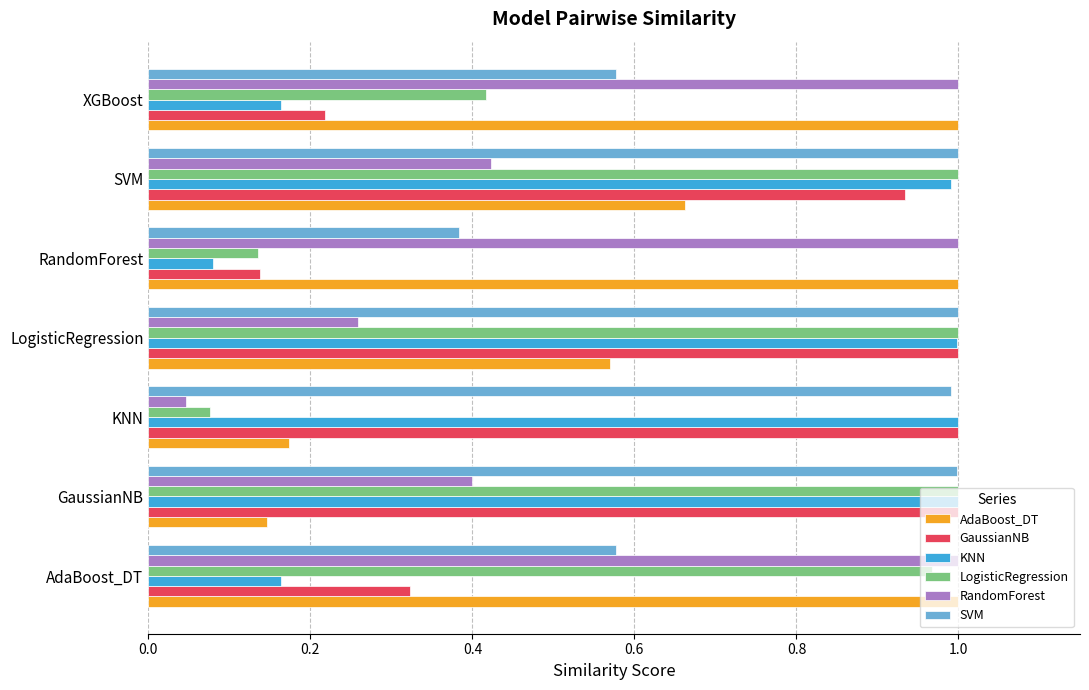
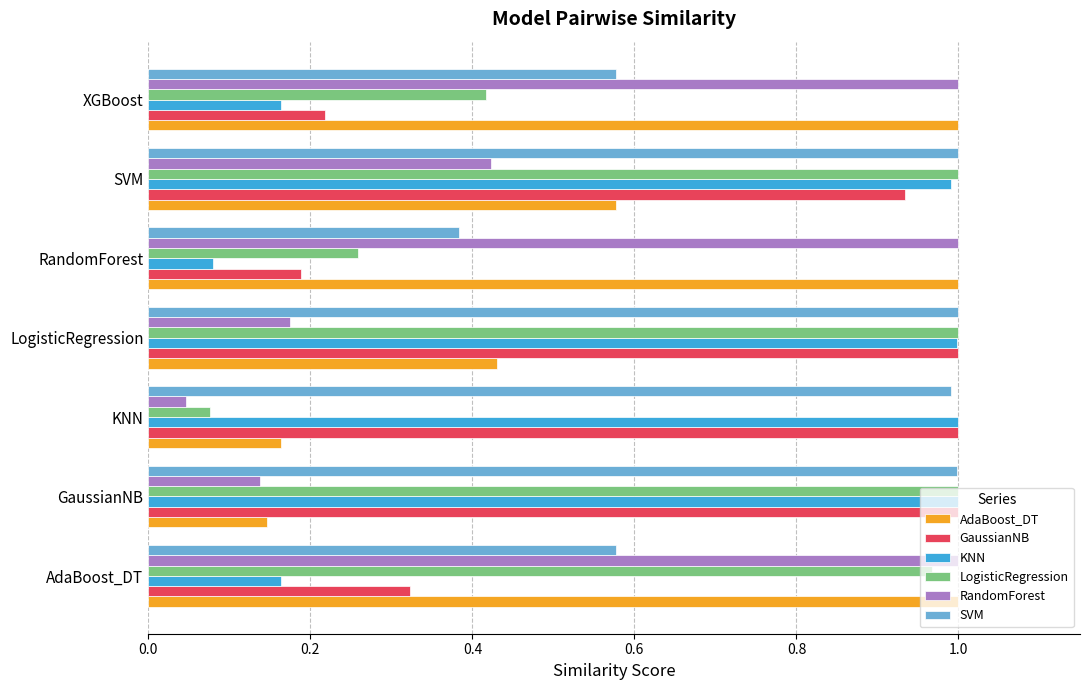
  {
    "AdaBoost_DT": {
      "XGBoost": 1.00,
-     "SVM": 0.66,
+     "SVM": 0.58,
      "RandomForest": 1.00,
-     "LogisticRegression": 0.57,
-     "KNN": 0.17,
+     "LogisticRegression": 0.43,
+     "KNN": 0.16,
      "GaussianNB": 0.15
    },
    "GaussianNB": {
      "XGBoost": 0.22,
      "SVM": 0.93,
-     "RandomForest": 0.14,
+     "RandomForest": 0.19,
      "LogisticRegression": 1.00,
      "KNN": 1.00,
      "AdaBoost_DT": 0.32
    },
    "LogisticRegression": {
      "XGBoost": 0.42,
      "SVM": 1.00,
-     "RandomForest": 0.14,
+     "RandomForest": 0.26,
      "LogisticRegression": 1.00,
      "KNN": 0.08
    },
    "RandomForest": {
      "XGBoost": 1.00,
      "SVM": 0.42,
      "RandomForest": 1.00,
-     "LogisticRegression": 0.26,
+     "LogisticRegression": 0.17,
      "KNN": 0.05,
-     "GaussianNB": 0.40
+     "GaussianNB": 0.14
    }
  }
